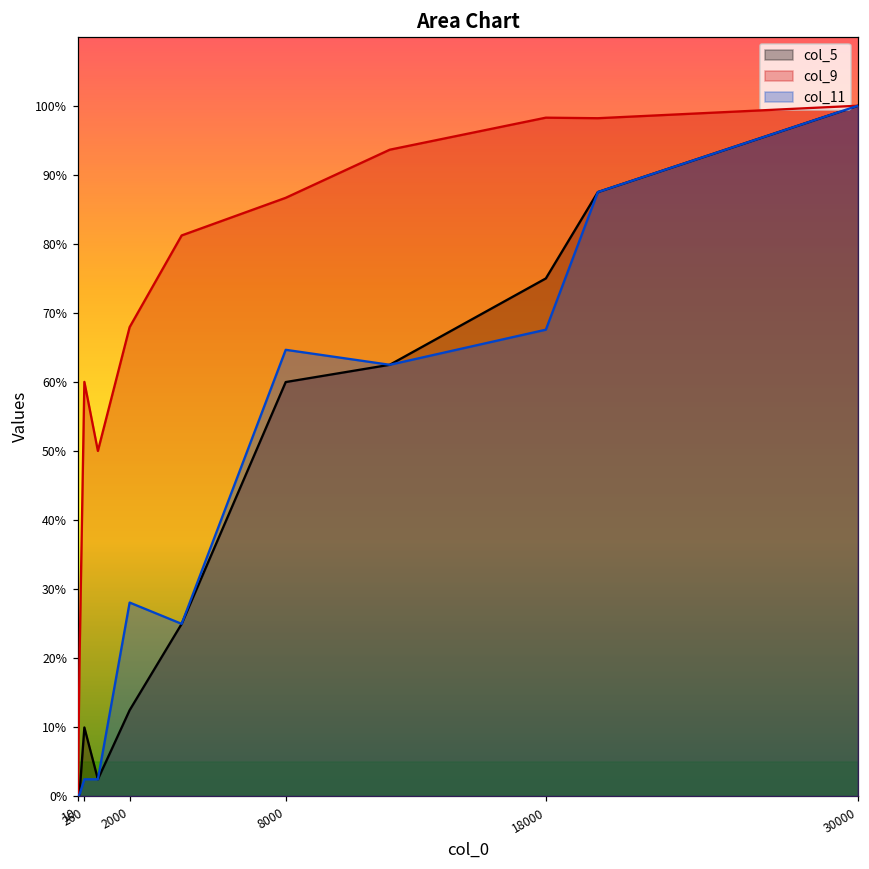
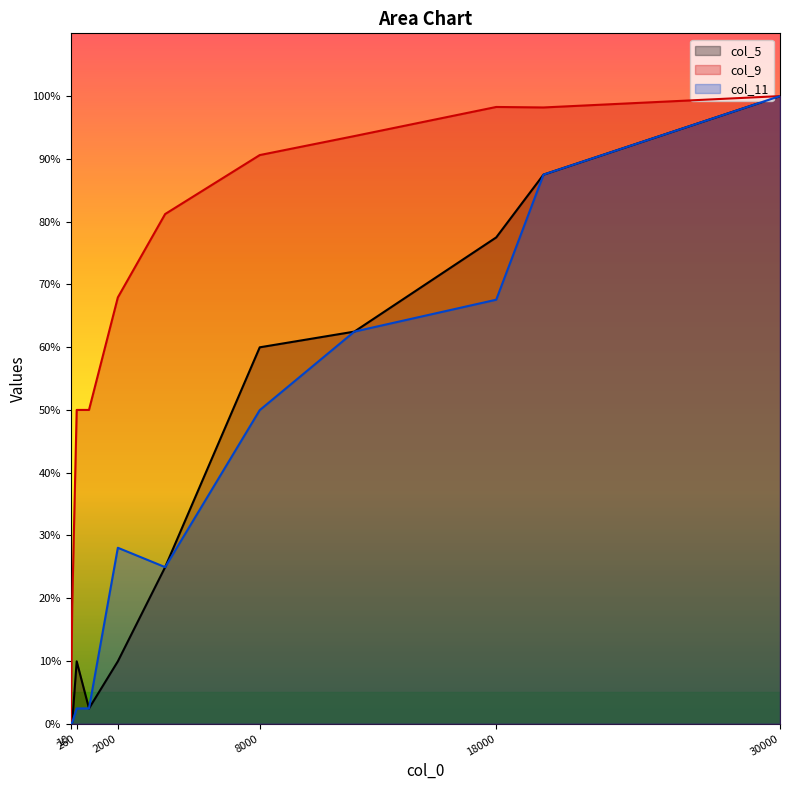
  {
    "col_5": {
      "260": "10%",
-     "2000": "12%",
+     "2000": "10%",
      "8000": "60%",
-     "18000": "75%"
+     "18000": "77%"
    },
    "col_9": {
-     "260": "60%",
+     "260": "50%",
      "2000": "68%",
-     "8000": "87%",
+     "8000": "91%",
      "18000": "98%"
    },
    "col_11": {
      "2000": "28%",
-     "8000": "65%",
+     "8000": "50%",
      "18000": "68%"
    }
  }
